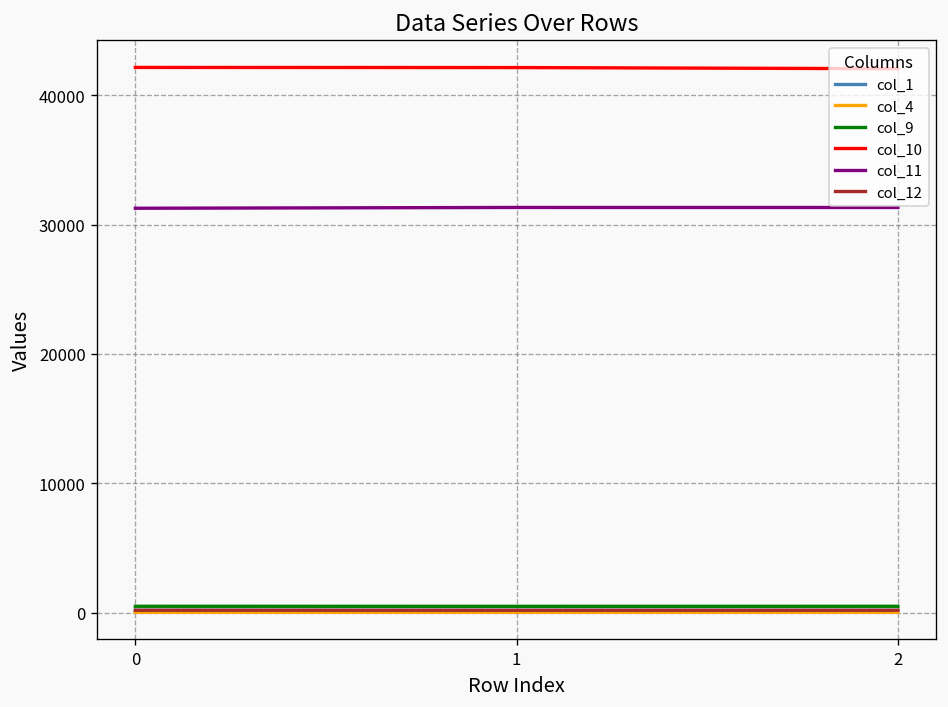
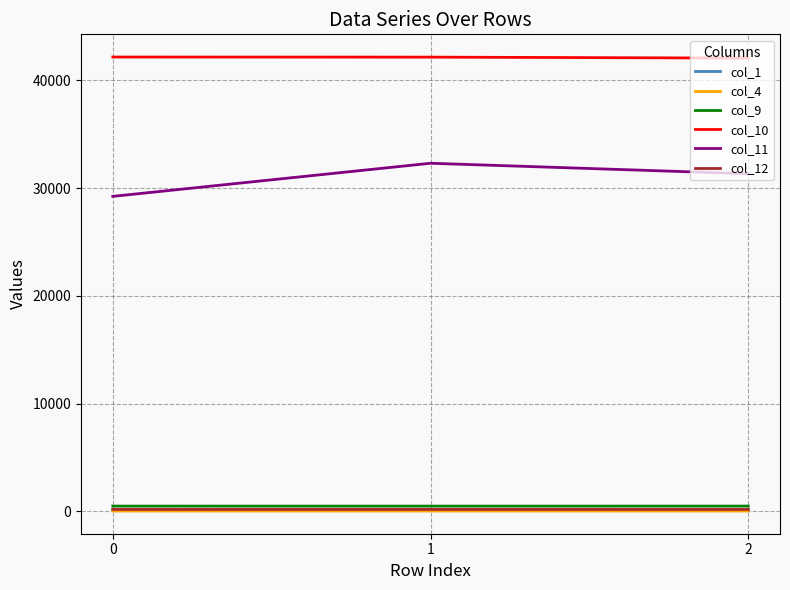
  {
    "col_9": {
      "0": 500,
      "1": 500,
      "2": 500
    },
    "col_10": {
      "0": 42200,
      "1": 42200
    },
    "col_11": {
-     "0": 31300,
-     "1": 31300
+     "0": 29200,
+     "1": 32300
    }
  }
